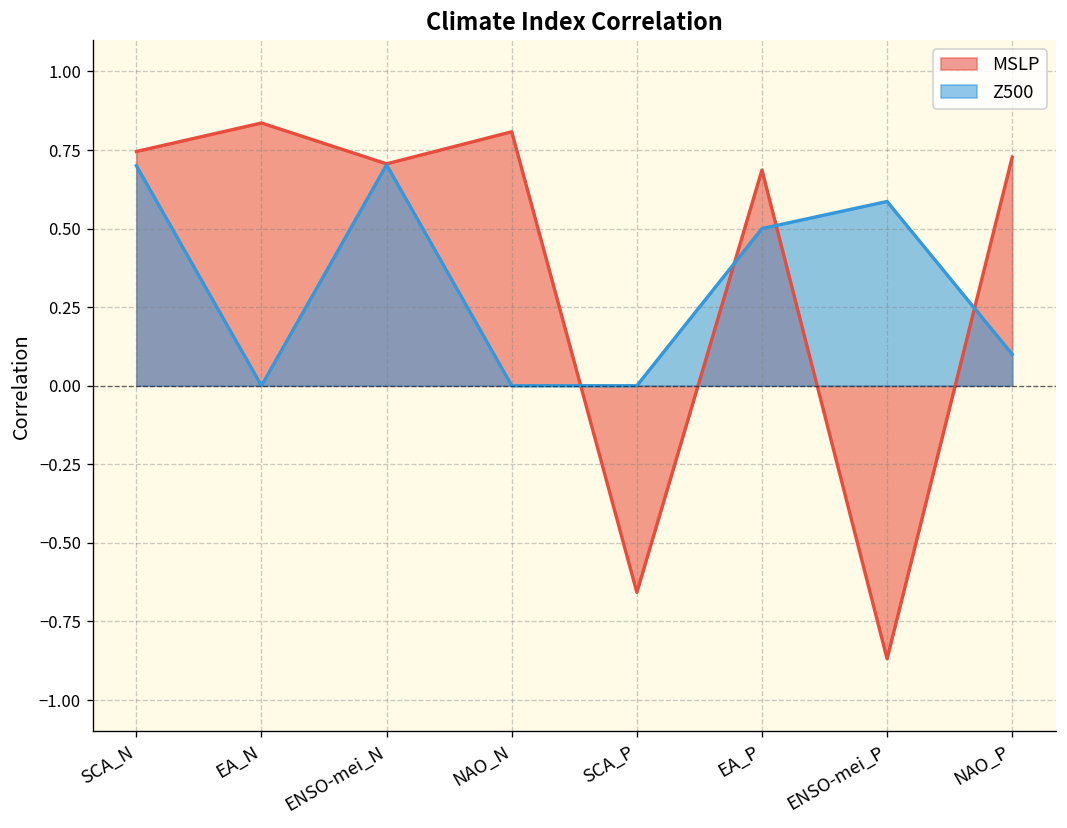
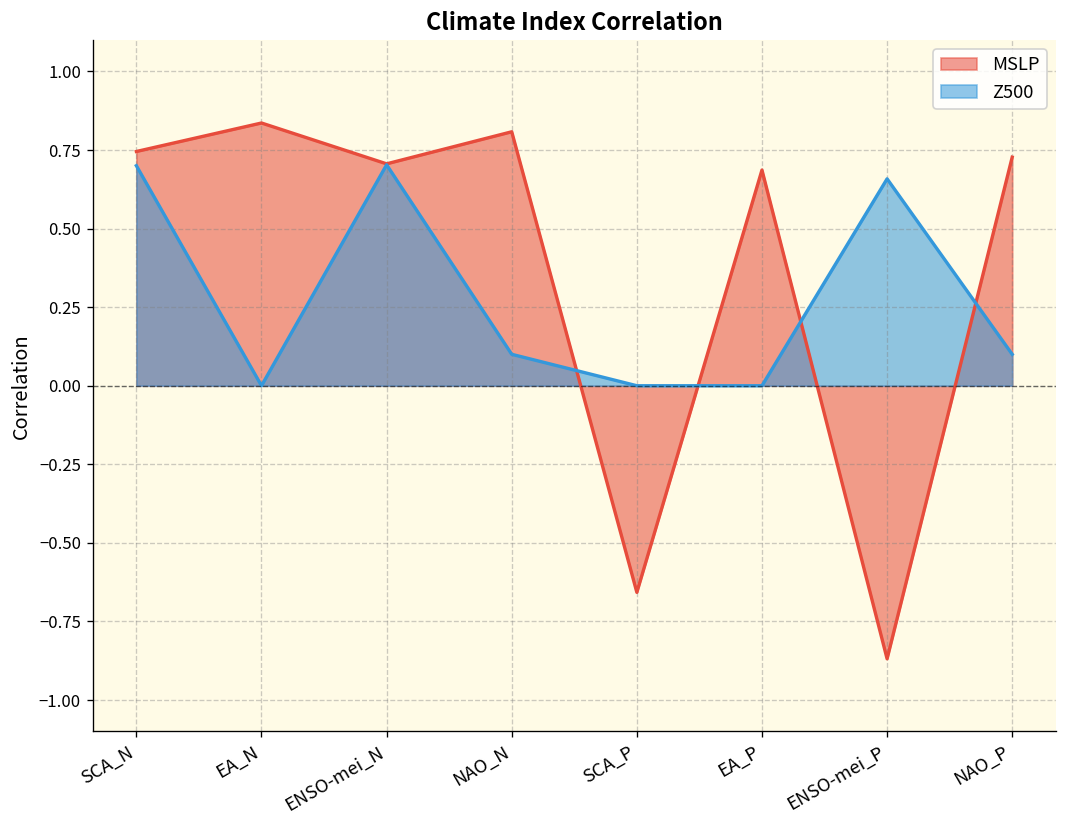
  {
    "Z500": {
      "SCA_N": 0.70,
      "EA_N": 0.00,
-     "NAO_N": 0.0,
-     "EA_P": 0.5,
-     "ENSO-mei_P": 0.59,
+     "NAO_N": 0.1,
+     "EA_P": 0.0,
+     "ENSO-mei_P": 0.66,
      "NAO_P": 0.10
    }
  }
